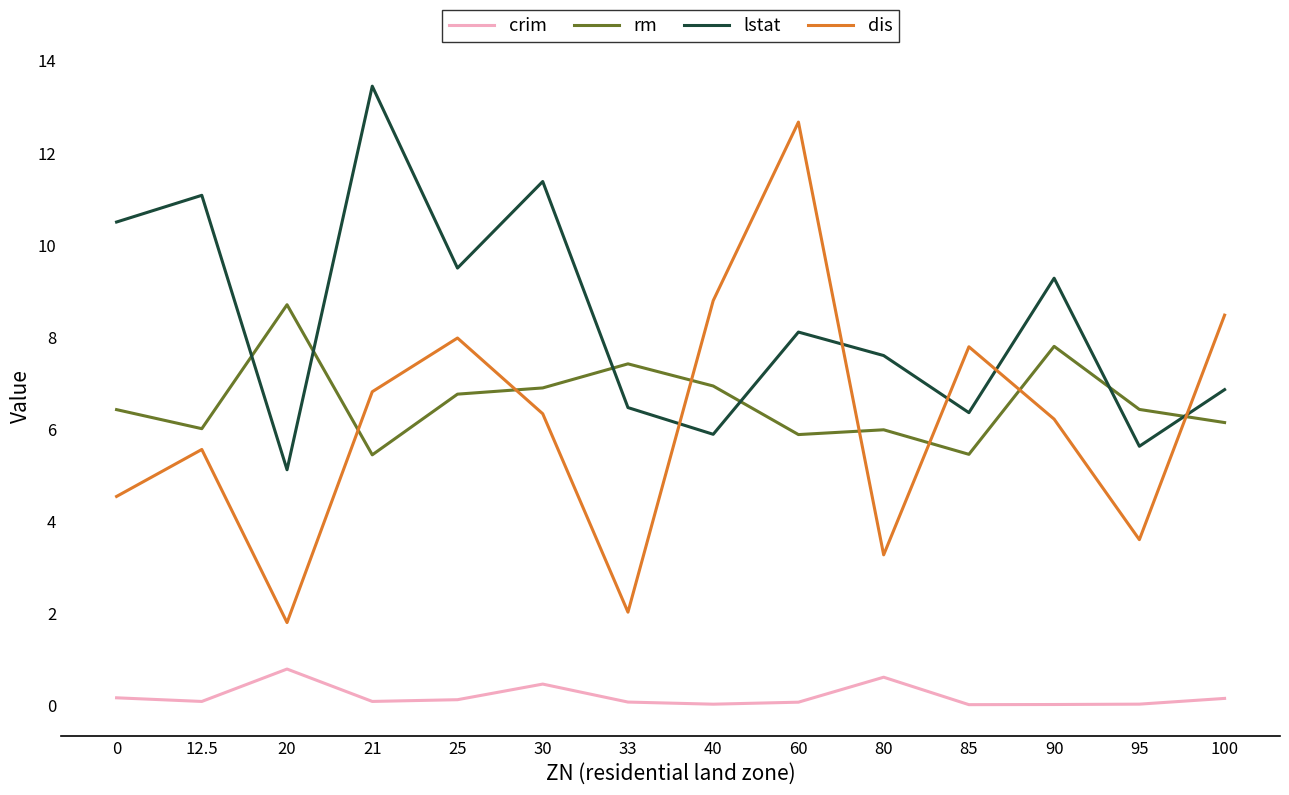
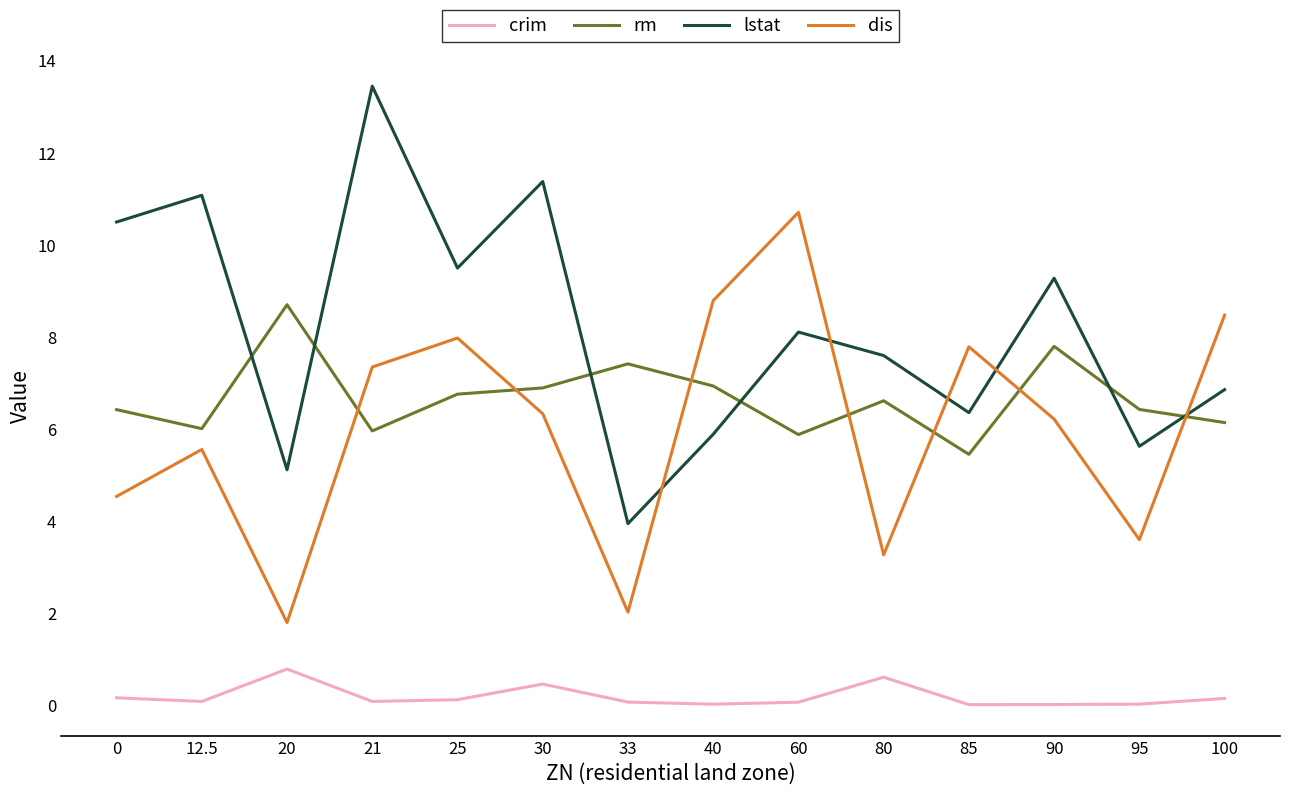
  {
    "crim": {
      "0": 0.2,
      "12.5": 0.1,
      "20": 0.8,
      "21": 0.1,
      "25": 0.1,
      "30": 0.5,
      "33": 0.1,
      "40": 0.0,
      "60": 0.1,
      "80": 0.6,
      "85": 0.0,
      "90": 0.0,
      "95": 0.0,
      "100": 0.2
    },
    "rm": {
      "0": 6.4,
      "12.5": 6.0,
      "20": 8.7,
-     "21": 5.4,
+     "21": 6.0,
      "25": 6.8,
      "30": 6.9,
      "33": 7.4,
      "40": 6.9,
      "60": 5.9,
-     "80": 6.0,
+     "80": 6.6,
      "85": 5.5,
      "90": 7.8,
      "95": 6.4,
      "100": 6.1
    },
    "lstat": {
      "0": 10.5,
      "12.5": 11.1,
      "20": 5.1,
      "21": 13.5,
      "25": 9.5,
      "30": 11.4,
-     "33": 6.5,
+     "33": 4.0,
      "40": 5.9,
      "60": 8.1,
      "80": 7.6,
      "85": 6.4,
      "90": 9.3,
      "95": 5.6,
      "100": 6.9
    },
    "dis": {
      "0": 4.5,
      "12.5": 5.6,
      "20": 1.8,
-     "21": 6.8,
+     "21": 7.4,
      "25": 8.0,
      "30": 6.3,
      "33": 2.0,
      "40": 8.8,
-     "60": 12.7,
+     "60": 10.7,
      "80": 3.3,
      "85": 7.8,
      "90": 6.2,
      "95": 3.6,
      "100": 8.5
    }
  }
